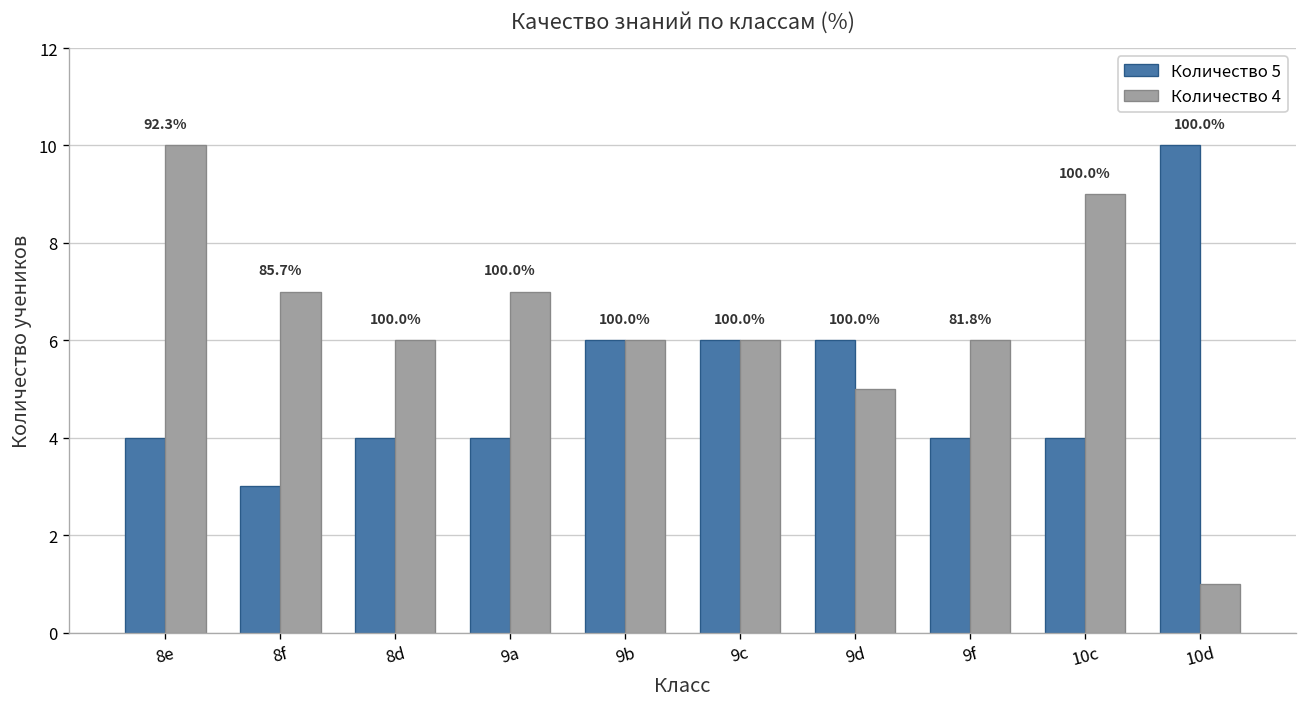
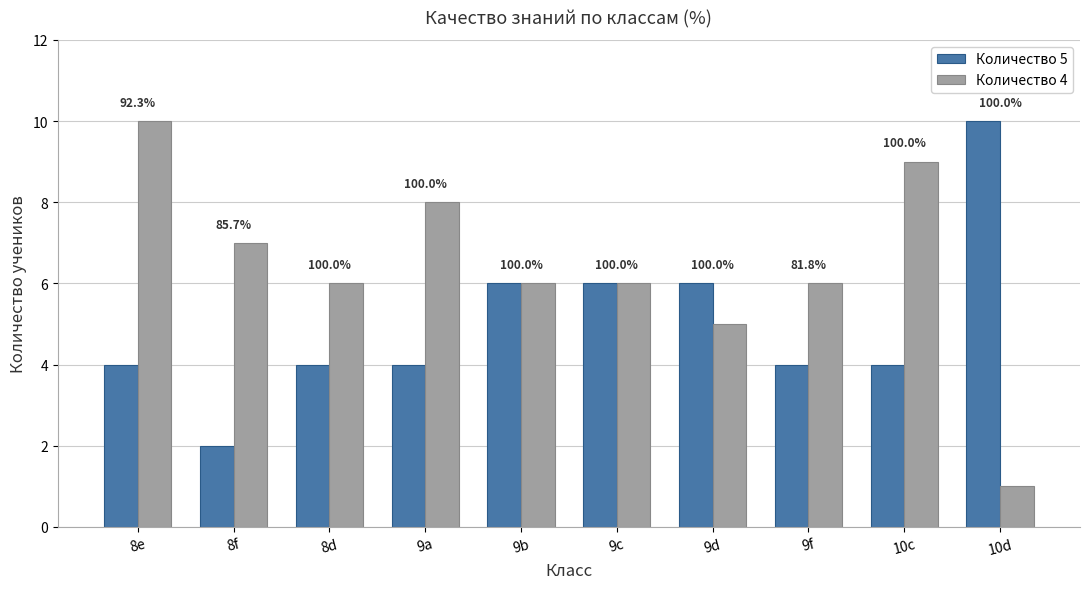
  {
    "Количество 5": {
      "8e": 4,
-     "8f": 3,
+     "8f": 2,
      "8d": 4,
      "9a": 4,
      "9f": 4,
      "10c": 4
    },
    "Количество 4": {
-     "9a": 7,
+     "9a": 8,
      "9d": 5,
      "10d": 1
    }
  }
